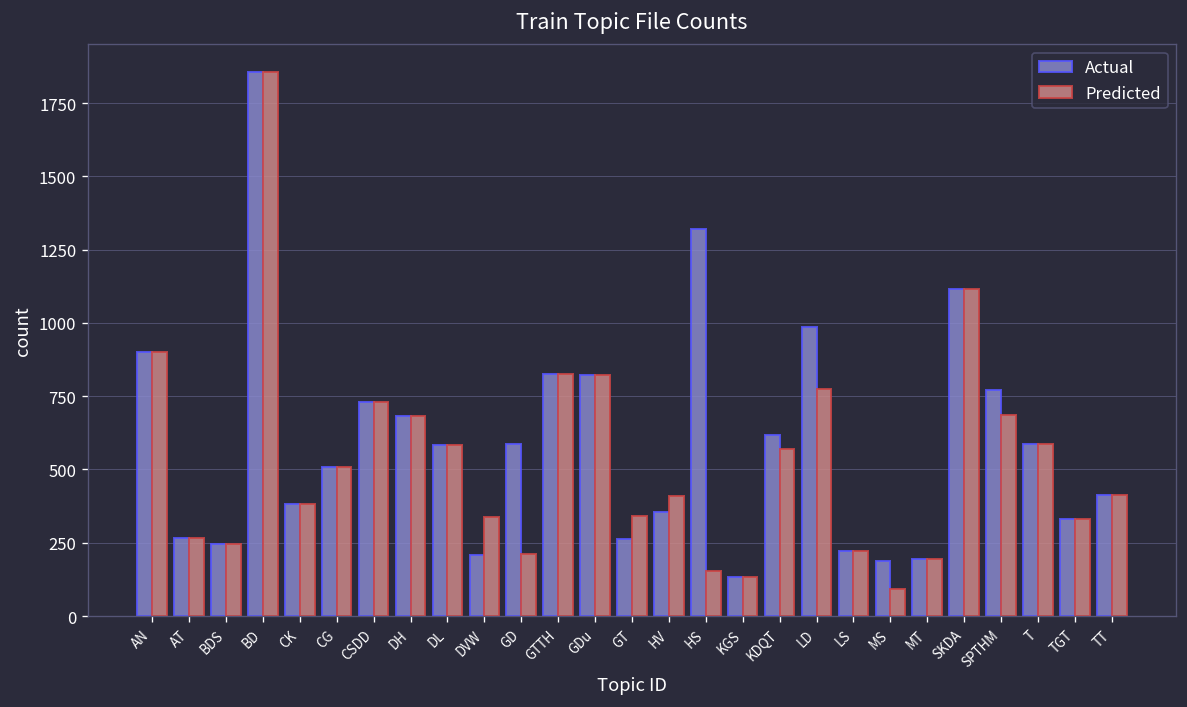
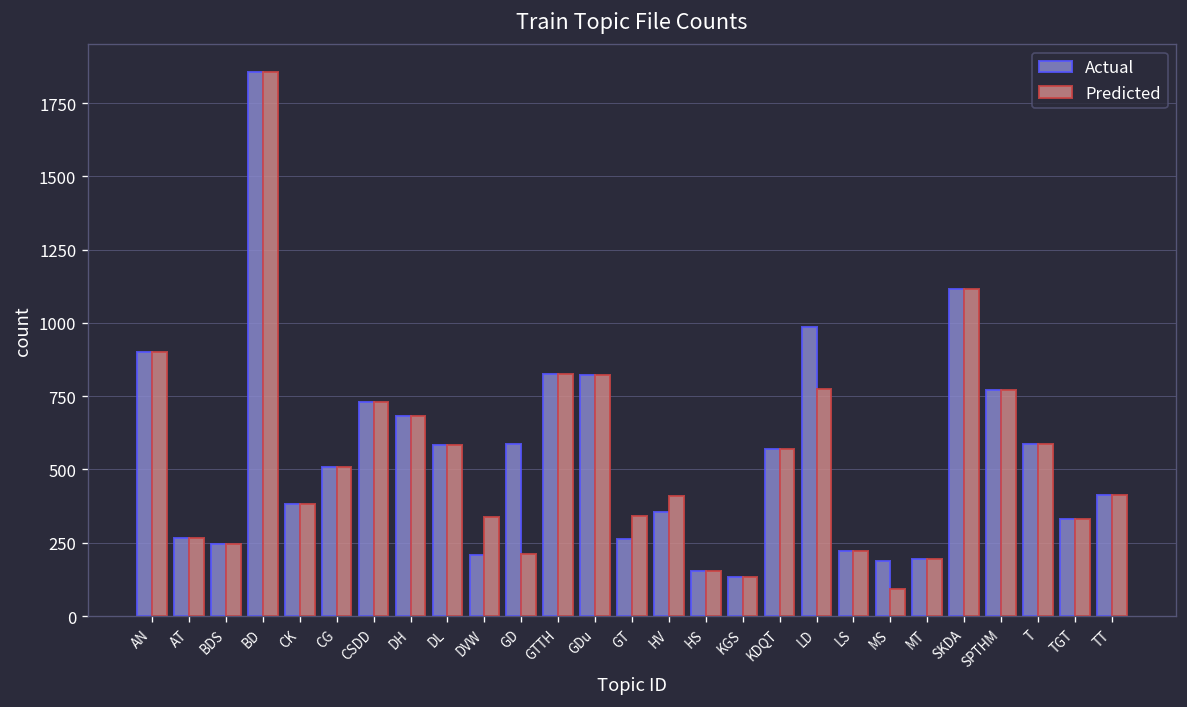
  {
    "Actual": {
      "AN": 900,
      "AT": 270,
      "BDS": 250,
      "BD": 1860,
      "CK": 380,
      "CG": 510,
      "CSDD": 730,
      "DH": 680,
      "DL": 580,
      "DVW": 210,
      "GD": 590,
      "GTTH": 830,
      "GDu": 820,
      "GT": 260,
      "HV": 360,
-     "HS": 1320,
+     "HS": 160,
      "KGS": 130,
-     "KDQT": 620,
+     "KDQT": 570,
      "LD": 990,
      "LS": 220,
      "MS": 190,
      "MT": 190,
      "SKDA": 1120,
      "SPTHM": 770,
      "T": 590,
      "TGT": 330,
      "TT": 410
    },
    "Predicted": {
      "AN": 900,
      "AT": 270,
      "BDS": 250,
      "BD": 1860,
      "CK": 380,
      "CG": 510,
      "CSDD": 730,
      "DH": 680,
      "DL": 580,
      "DVW": 340,
      "GD": 210,
      "GTTH": 830,
      "GDu": 820,
      "GT": 340,
      "HV": 410,
      "HS": 160,
      "KGS": 130,
      "KDQT": 570,
      "LD": 780,
      "LS": 220,
      "MS": 90,
      "MT": 190,
      "SKDA": 1120,
-     "SPTHM": 690,
+     "SPTHM": 770,
      "T": 590,
      "TGT": 330,
      "TT": 410
    }
  }
